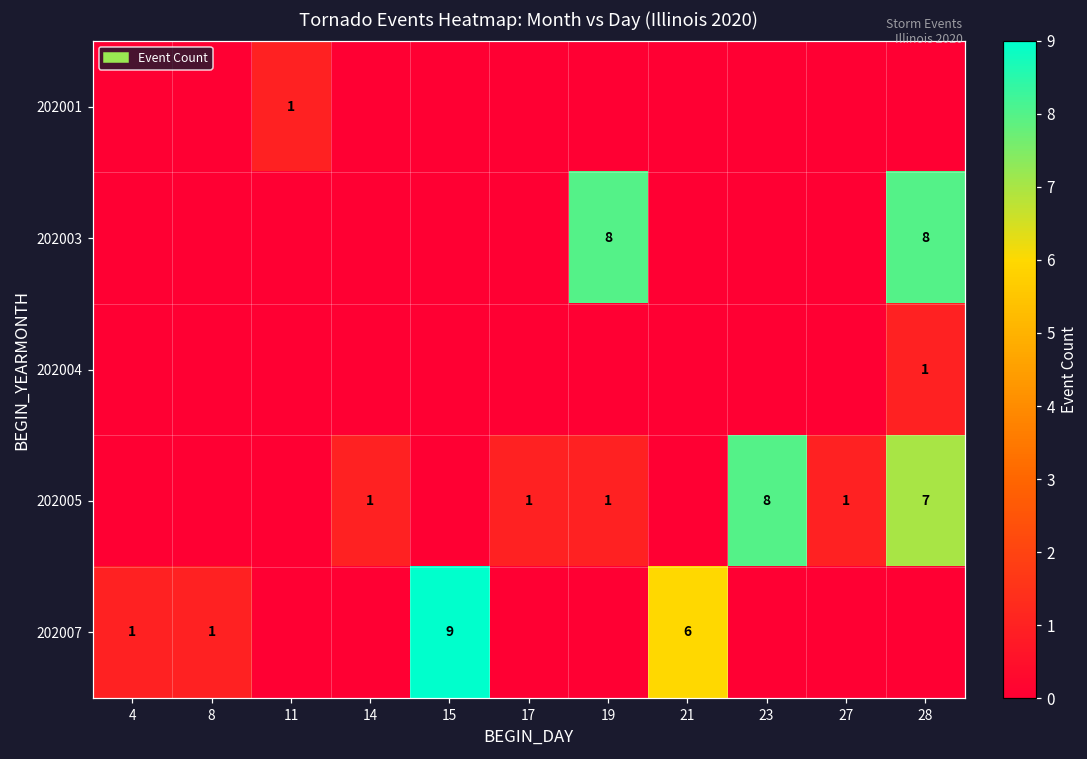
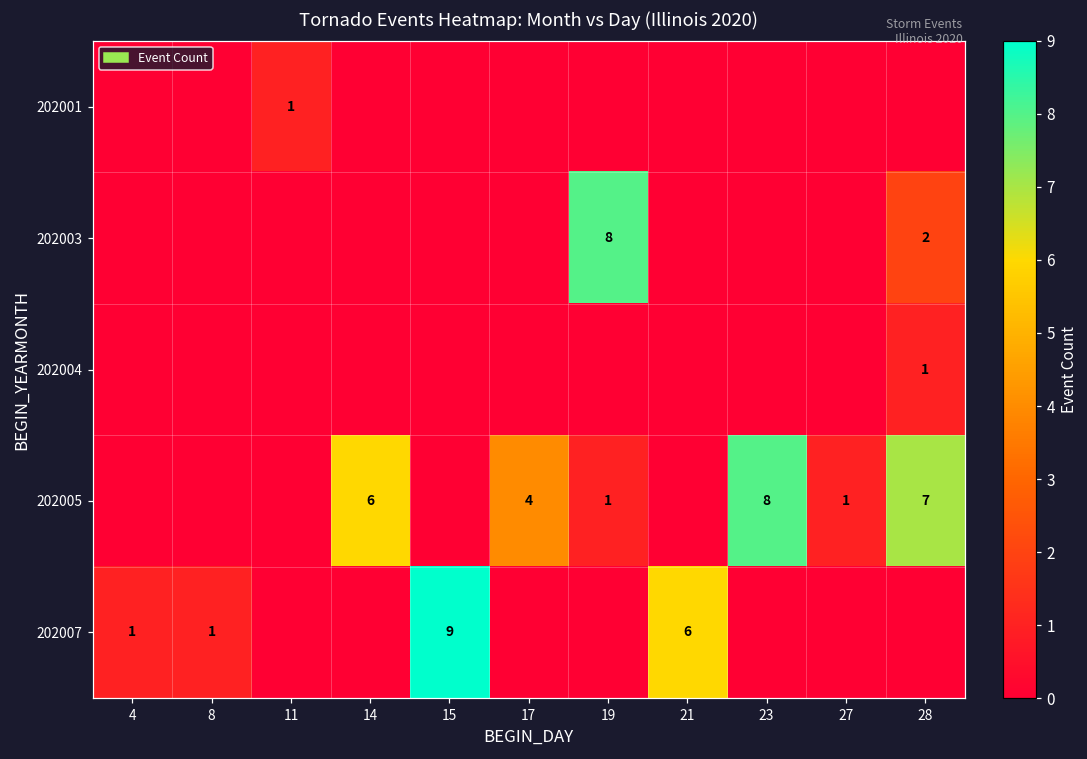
  {
    "202001": {
      "11": 1
    },
    "202003": {
      "19": 8,
-     "28": 8
+     "28": 2
    },
    "202004": {
      "28": 1
    },
    "202005": {
-     "14": 1,
-     "17": 1,
+     "14": 6,
+     "17": 4,
      "19": 1,
      "23": 8,
      "27": 1,
      "28": 7
    },
    "202007": {
      "4": 1,
      "8": 1,
      "15": 9,
      "21": 6
    }
  }
